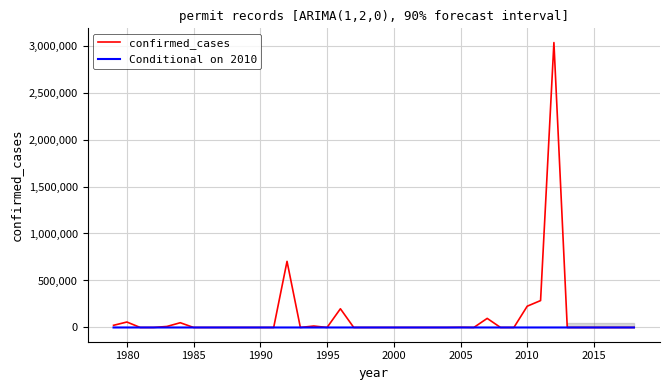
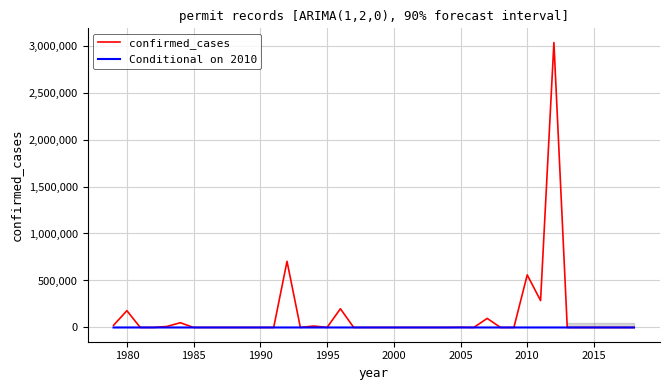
  {
    "confirmed_cases": {
-     "1980": "100,000",
-     "2010": "200,000"
+     "1980": "200,000",
+     "2010": "600,000"
    },
    "Conditional on 2010": {
      "1980": "0",
      "2010": "0"
    }
  }
